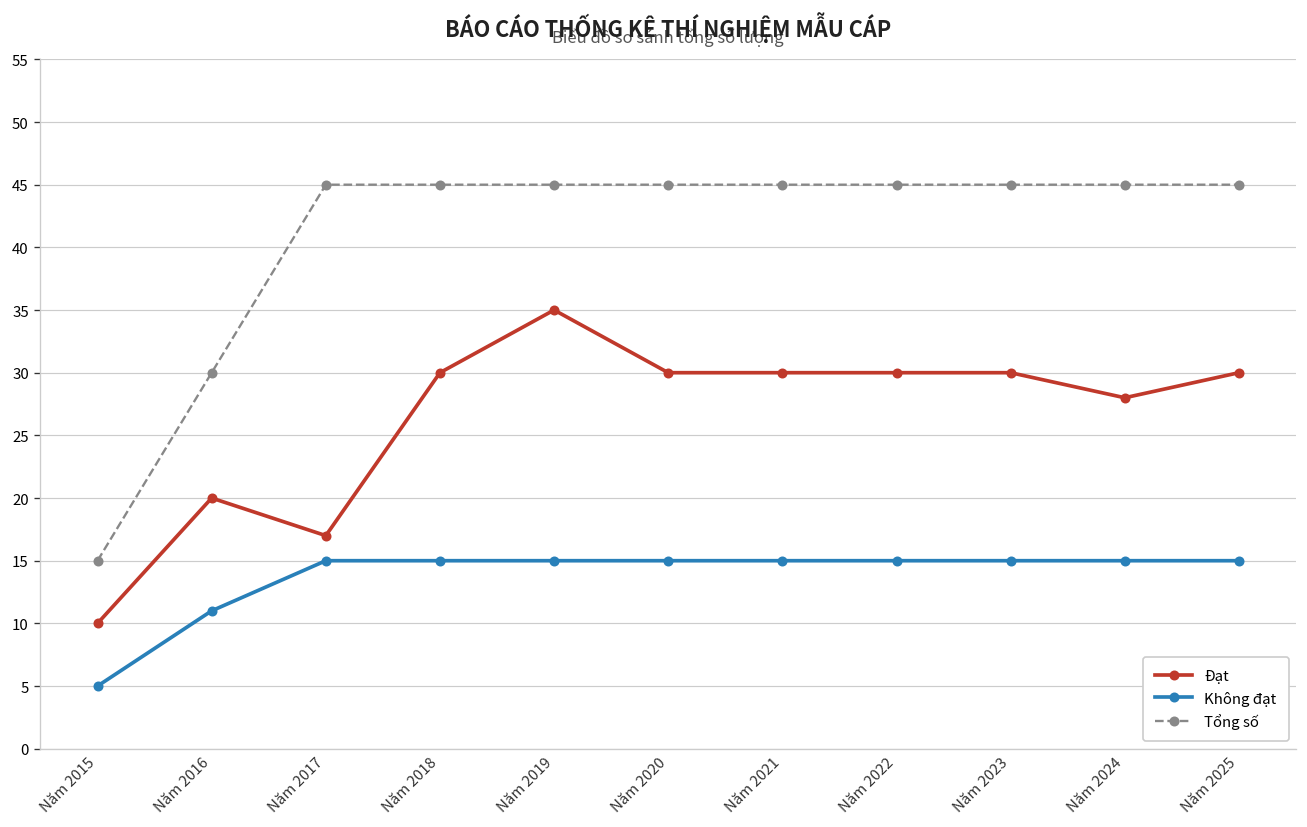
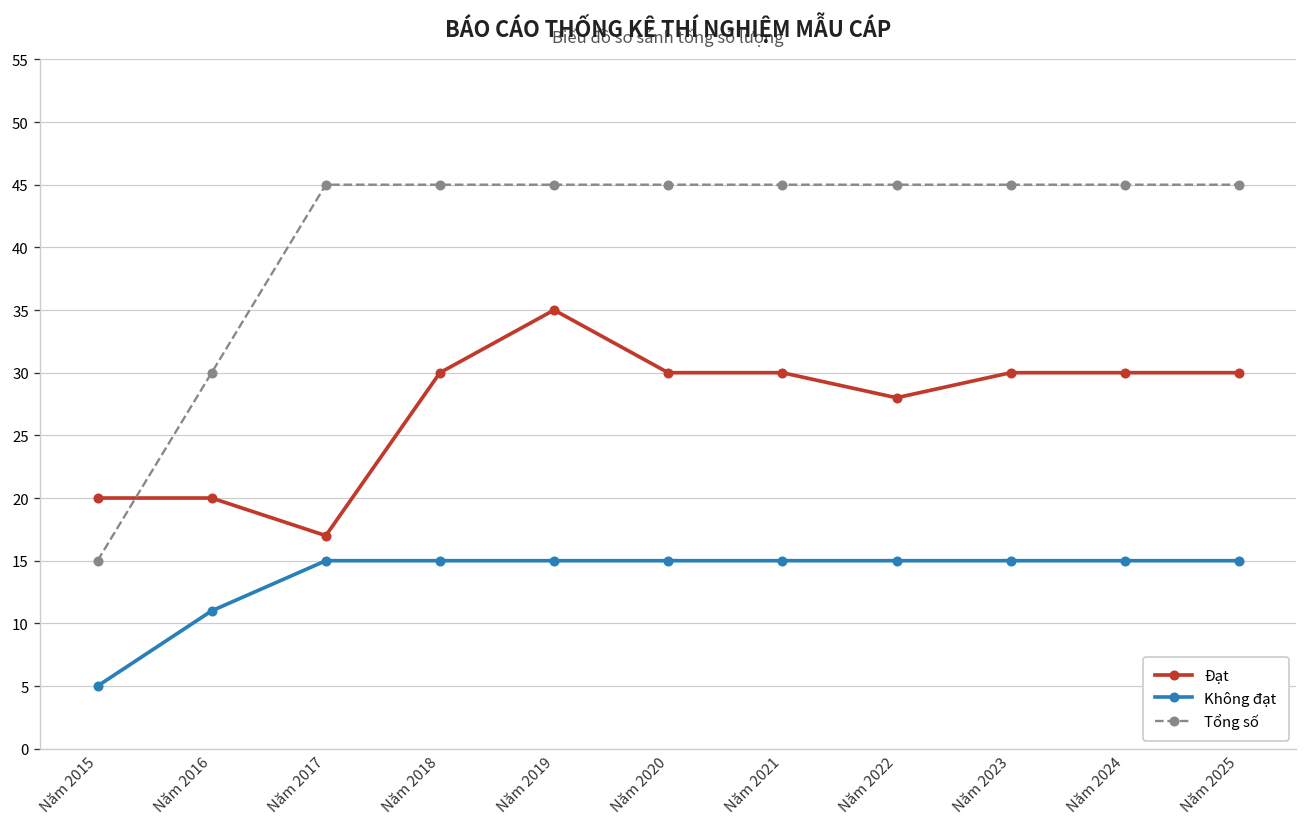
  {
    "Đạt": {
-     "Năm 2015": 10,
+     "Năm 2015": 20,
      "Năm 2016": 20,
      "Năm 2017": 17,
      "Năm 2018": 30,
      "Năm 2019": 35,
      "Năm 2020": 30,
      "Năm 2021": 30,
-     "Năm 2022": 30,
+     "Năm 2022": 28,
      "Năm 2023": 30,
-     "Năm 2024": 28,
+     "Năm 2024": 30,
      "Năm 2025": 30
    },
    "Không đạt": {
      "Năm 2015": 5,
      "Năm 2016": 11,
      "Năm 2017": 15,
      "Năm 2018": 15,
      "Năm 2019": 15,
      "Năm 2020": 15,
      "Năm 2021": 15,
      "Năm 2022": 15,
      "Năm 2023": 15,
      "Năm 2024": 15,
      "Năm 2025": 15
    },
    "Tổng số": {
      "Năm 2015": 15,
      "Năm 2016": 30,
      "Năm 2017": 45,
      "Năm 2018": 45,
      "Năm 2019": 45,
      "Năm 2020": 45,
      "Năm 2021": 45,
      "Năm 2022": 45,
      "Năm 2023": 45,
      "Năm 2024": 45,
      "Năm 2025": 45
    }
  }
